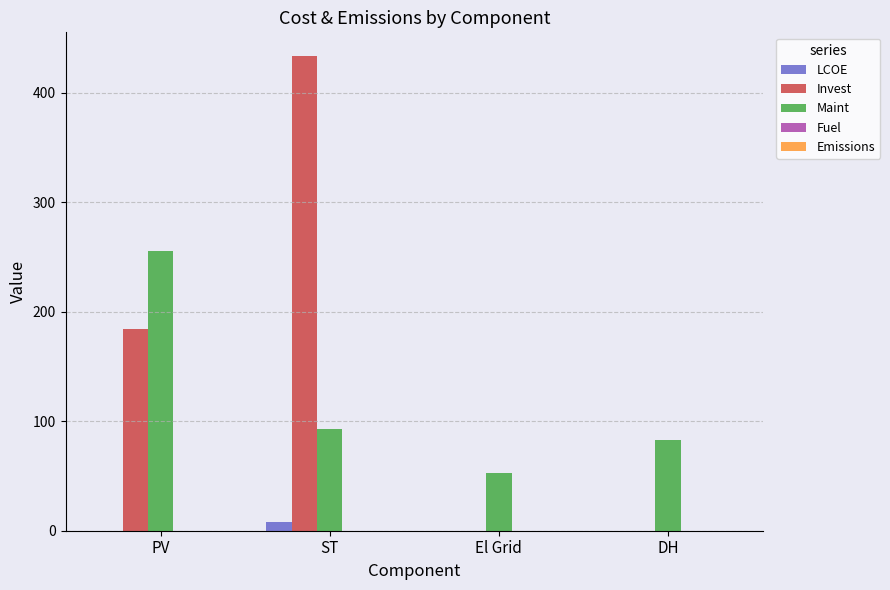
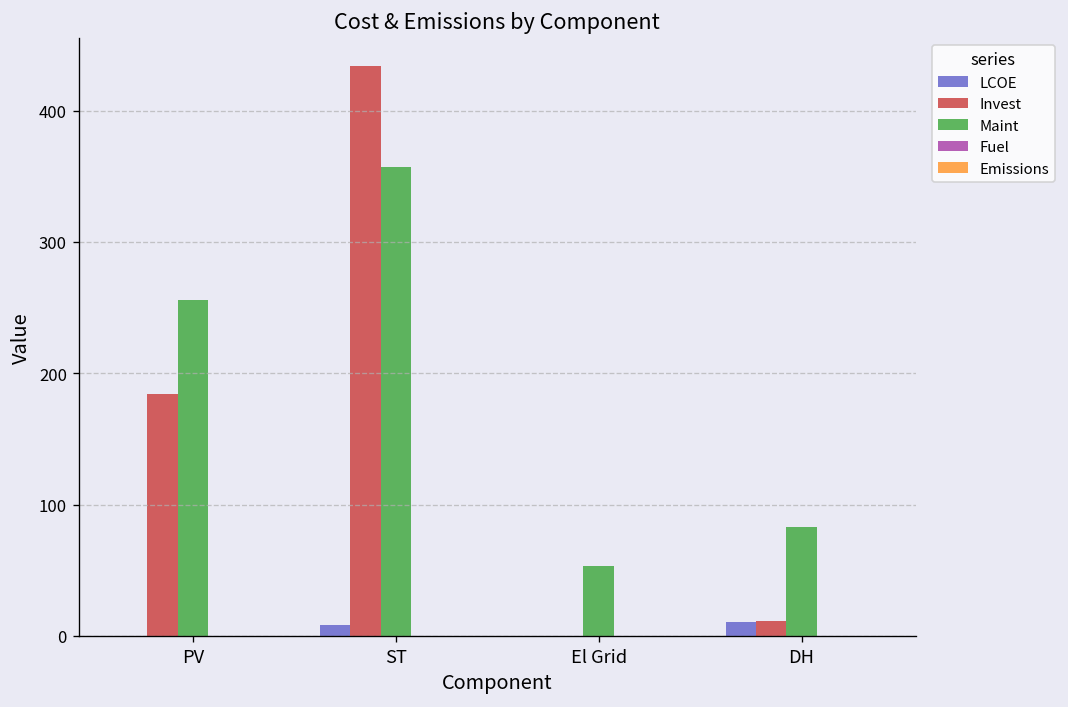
  {
    "LCOE": {
      "ST": 8,
-     "DH": 0
+     "DH": 10
    },
    "Invest": {
      "PV": 184,
      "ST": 434,
      "El Grid": 0,
-     "DH": 0
+     "DH": 11
    },
    "Maint": {
      "PV": 256,
-     "ST": 93,
+     "ST": 357,
      "El Grid": 53,
      "DH": 83
    },
    "Fuel": {
      "PV": 0,
      "ST": 0,
      "El Grid": 0,
      "DH": 0
    },
    "Emissions": {
      "PV": 0,
      "ST": 0,
      "El Grid": 0,
      "DH": 0
    }
  }
